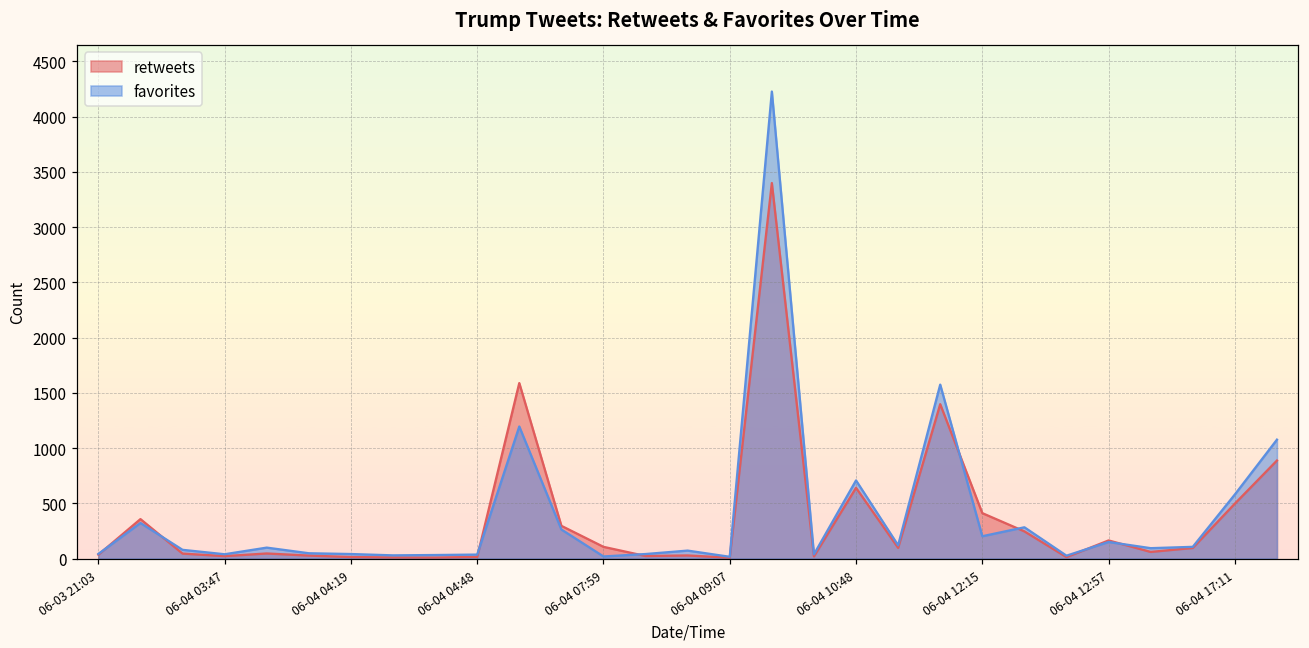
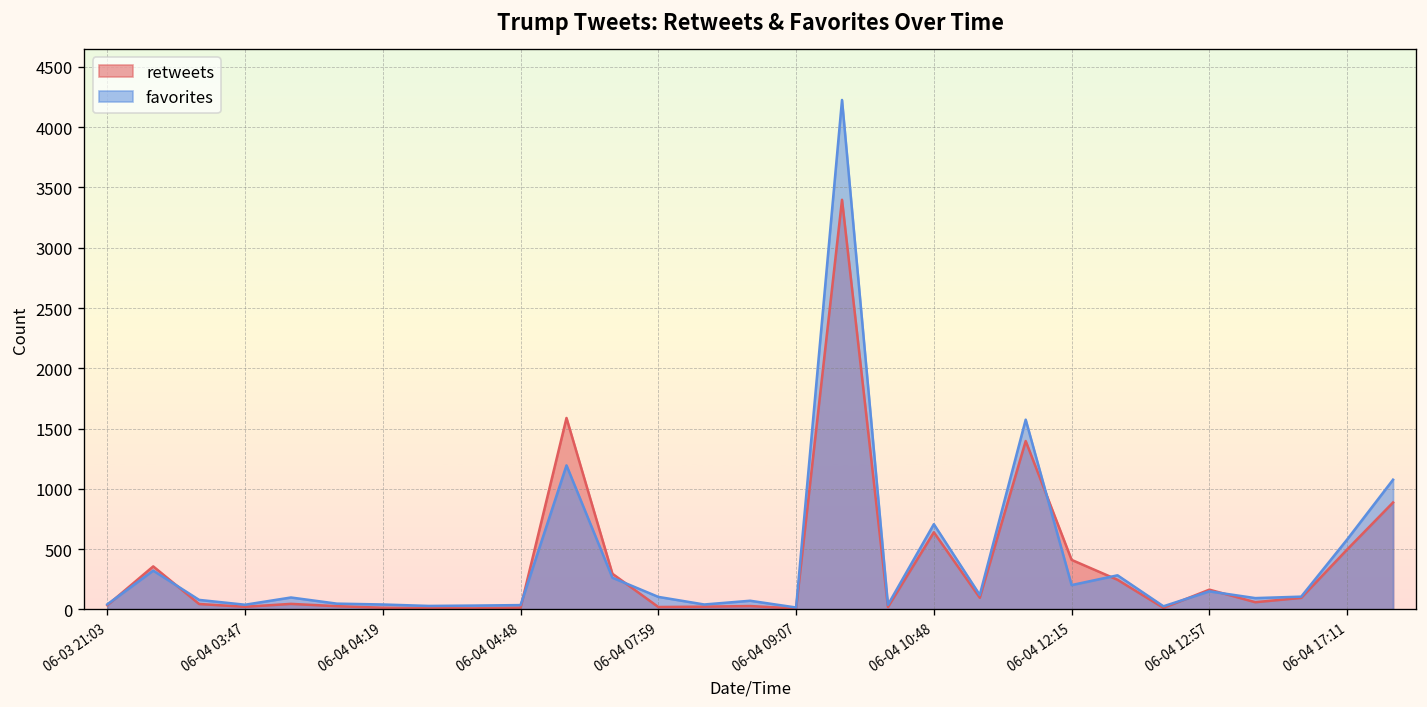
  {
    "retweets": {
      "06-04 04:19": 10,
-     "06-04 07:59": 110,
+     "06-04 07:59": 20,
      "06-04 10:48": 640,
      "06-04 12:15": 410,
      "06-04 17:11": 500
    },
    "favorites": {
      "06-04 04:19": 40,
-     "06-04 07:59": 20,
+     "06-04 07:59": 100,
      "06-04 10:48": 710,
      "06-04 12:15": 200,
      "06-04 17:11": 580
    }
  }
